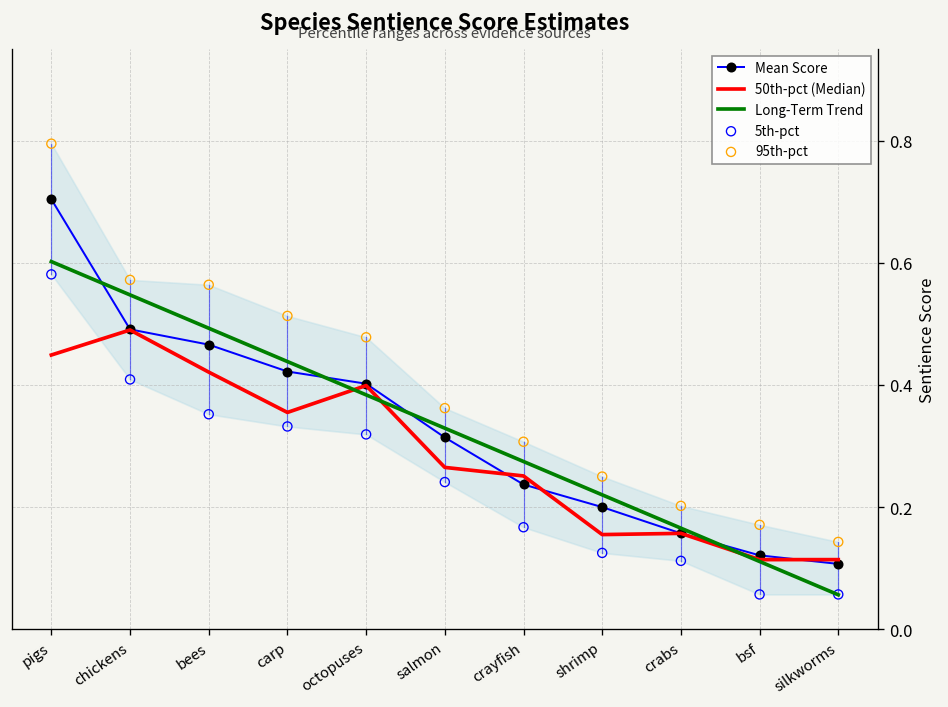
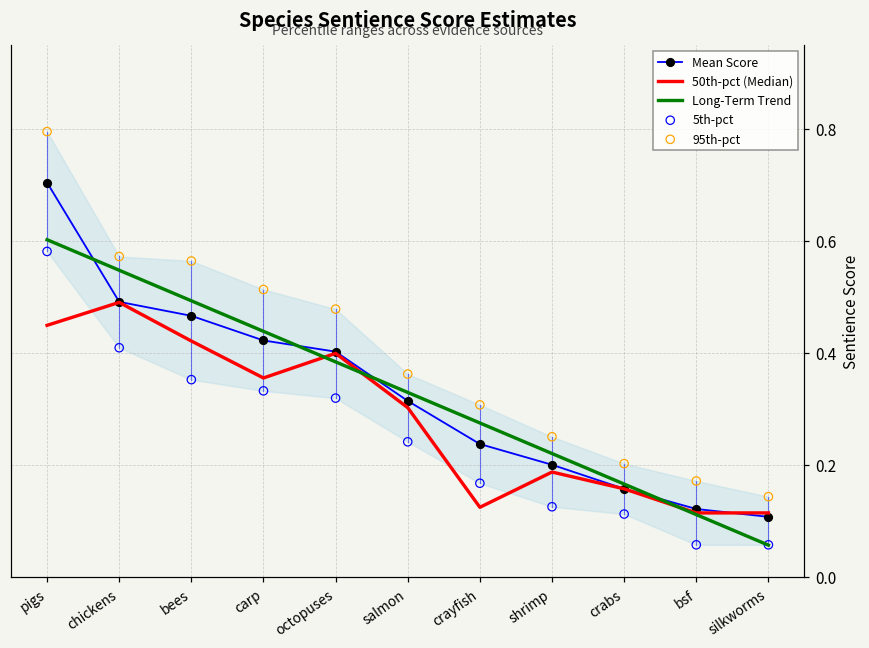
  {
    "50th-pct (Median)": {
      "pigs": 0.45,
      "bees": 0.42,
      "carp": 0.36,
-     "salmon": 0.27,
-     "crayfish": 0.25,
-     "shrimp": 0.16,
+     "salmon": 0.30,
+     "crayfish": 0.12,
+     "shrimp": 0.19,
      "silkworms": 0.11
    },
    "Long-Term Trend": {
      "pigs": 0.60,
      "chickens": 0.55,
      "bees": 0.49,
      "carp": 0.44,
      "octopuses": 0.38,
      "salmon": 0.33,
      "crayfish": 0.27,
      "shrimp": 0.22,
      "crabs": 0.17
    }
  }
